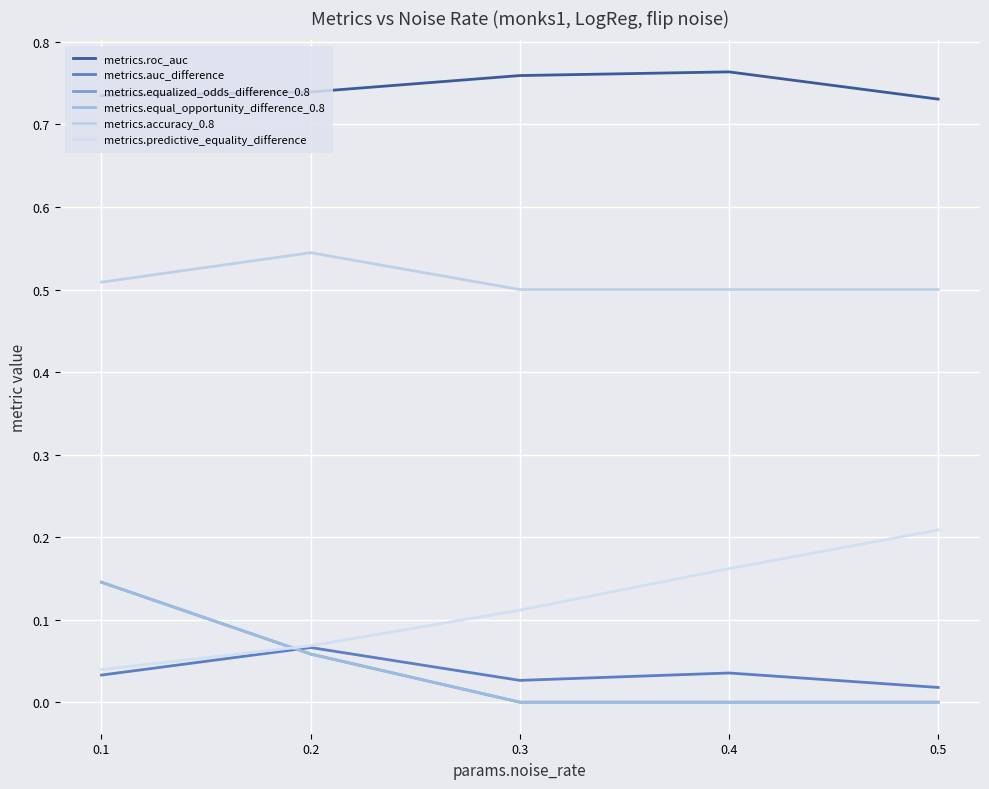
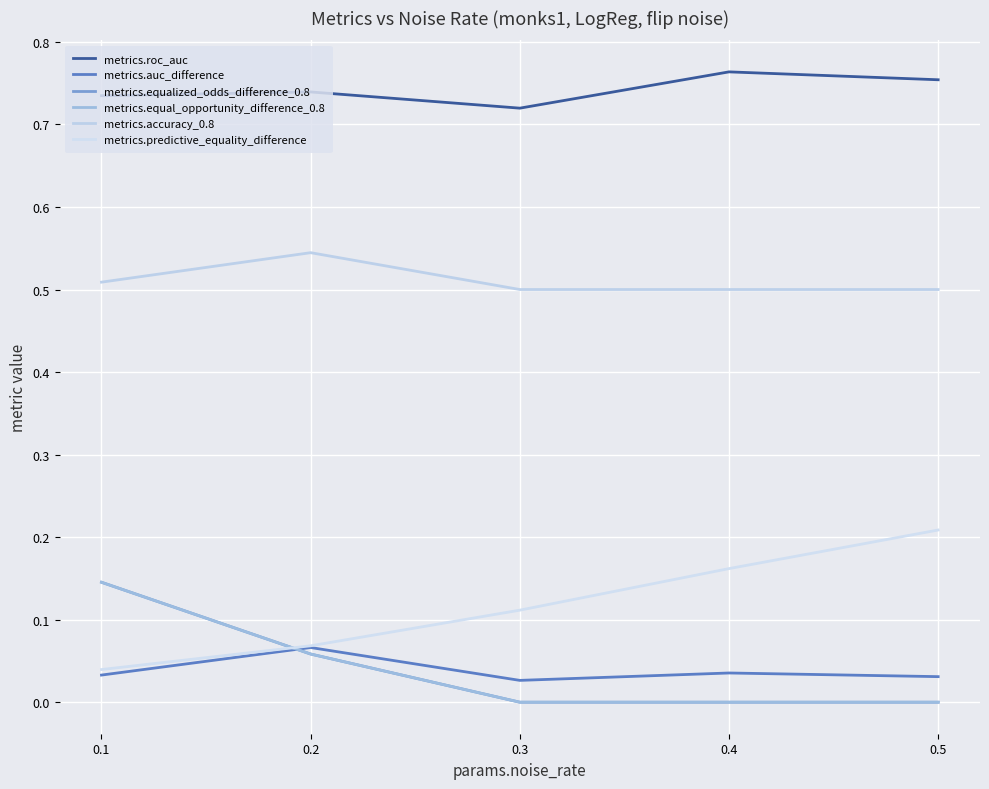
  {
    "metrics.roc_auc": {
-     "0.3": 0.76,
+     "0.3": 0.72,
      "0.4": 0.76,
-     "0.5": 0.73
+     "0.5": 0.75
    },
    "metrics.auc_difference": {
      "0.1": 0.03,
      "0.3": 0.03,
      "0.4": 0.04,
-     "0.5": 0.02
+     "0.5": 0.03
    }
  }
